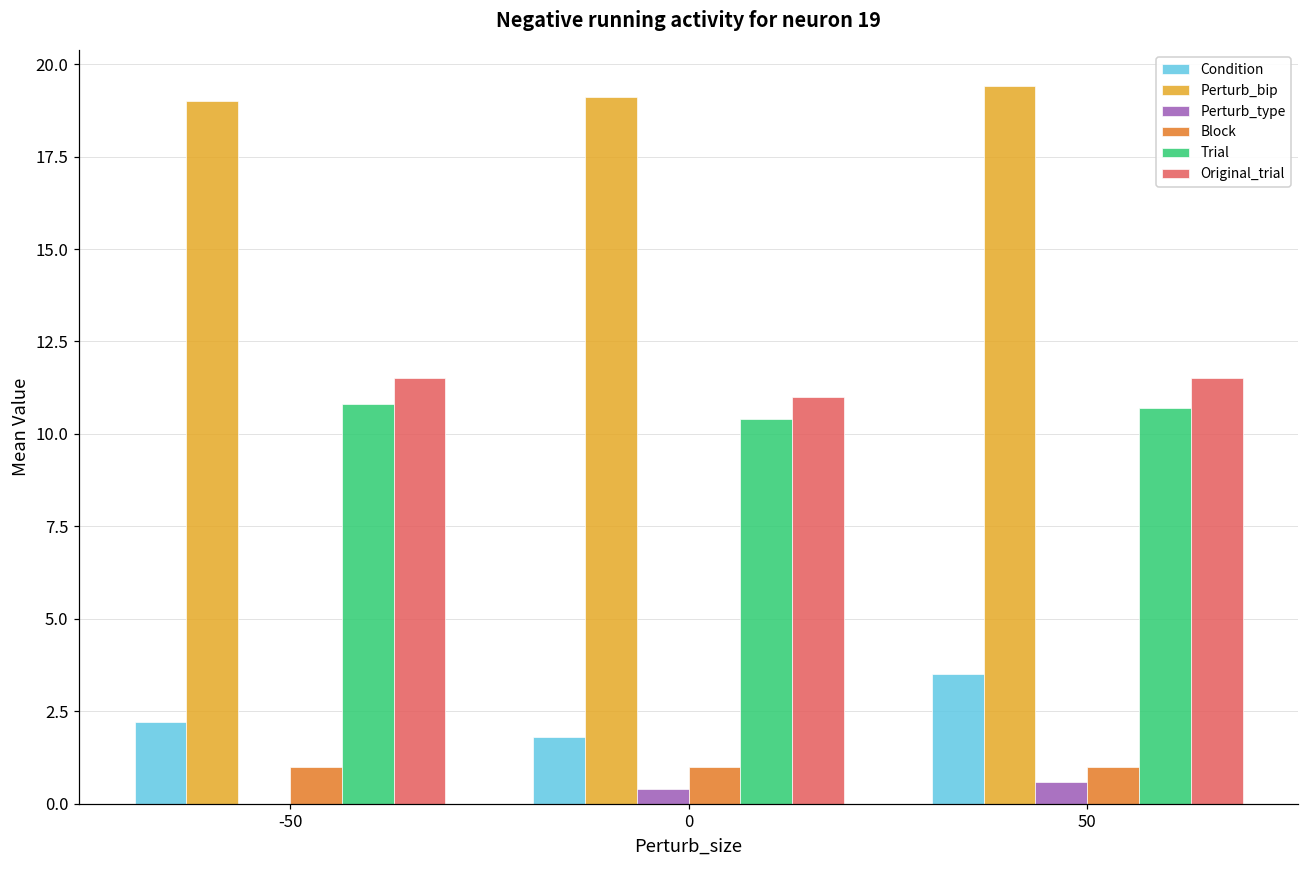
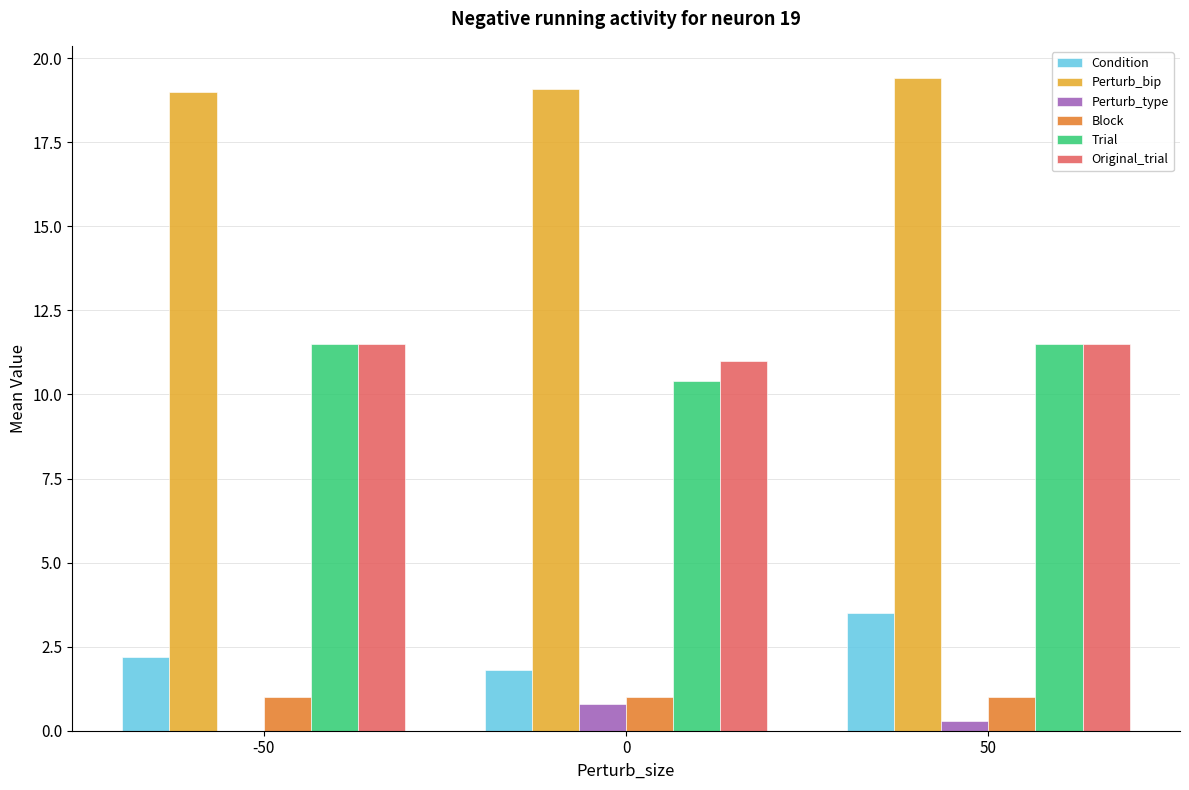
  {
    "Condition": {
      "-50": 2.2,
      "0": 1.8,
      "50": 3.5
    },
    "Perturb_type": {
      "-50": 0.0,
-     "0": 0.4,
-     "50": 0.6
+     "0": 0.8,
+     "50": 0.3
    },
    "Trial": {
-     "-50": 10.8,
+     "-50": 11.5,
      "0": 10.4,
-     "50": 10.7
+     "50": 11.5
    },
    "Original_trial": {
      "-50": 11.5,
      "0": 11.0,
      "50": 11.5
    }
  }
